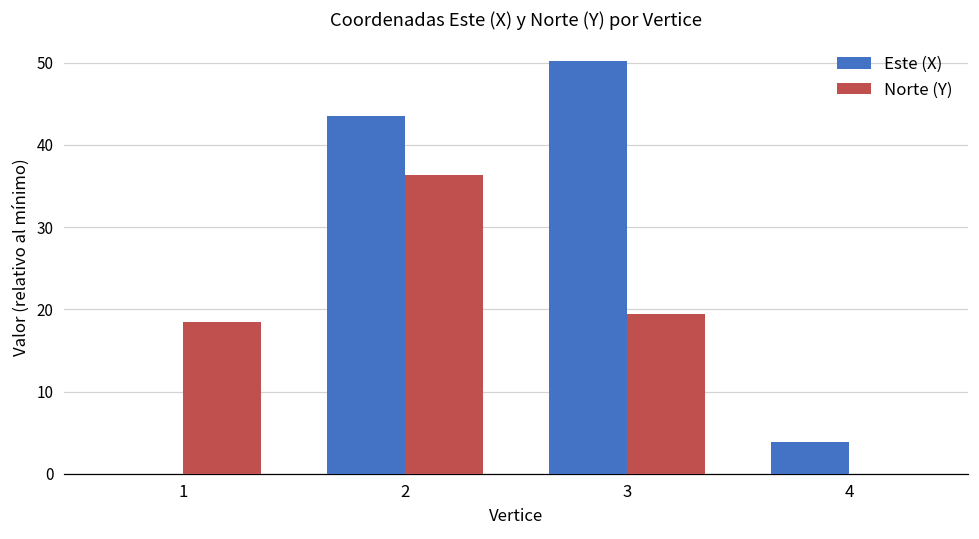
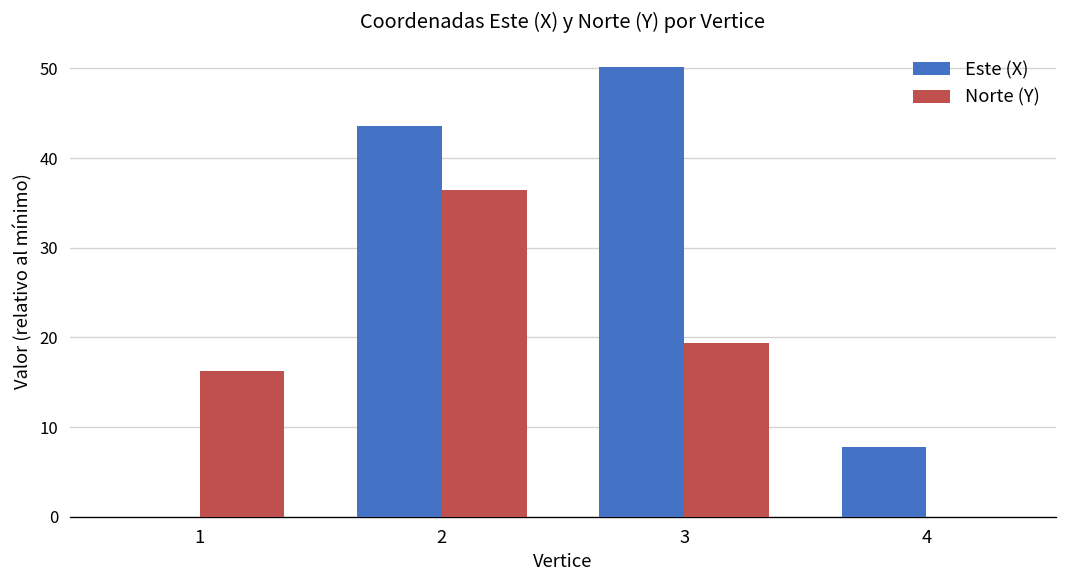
  {
    "Este (X)": {
      "1": 0,
      "2": 44,
      "3": 50,
-     "4": 4
+     "4": 8
    },
    "Norte (Y)": {
-     "1": 18,
+     "1": 16,
      "2": 36,
      "3": 19,
      "4": 0
    }
  }
